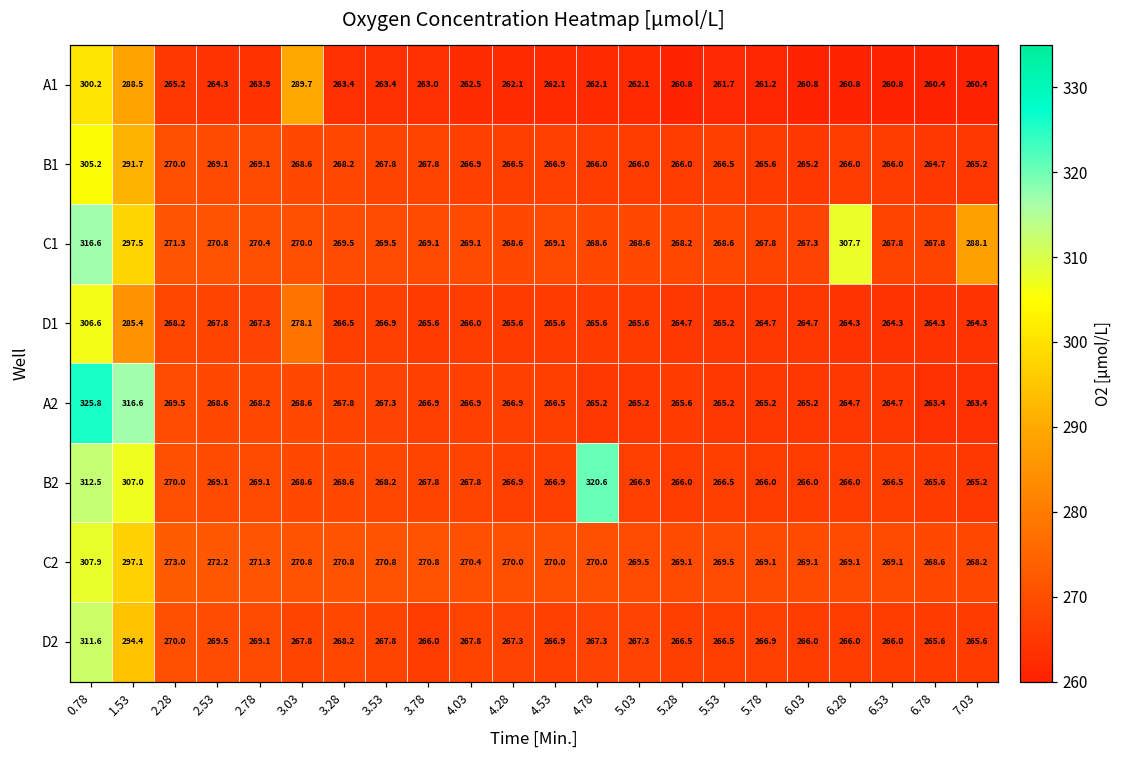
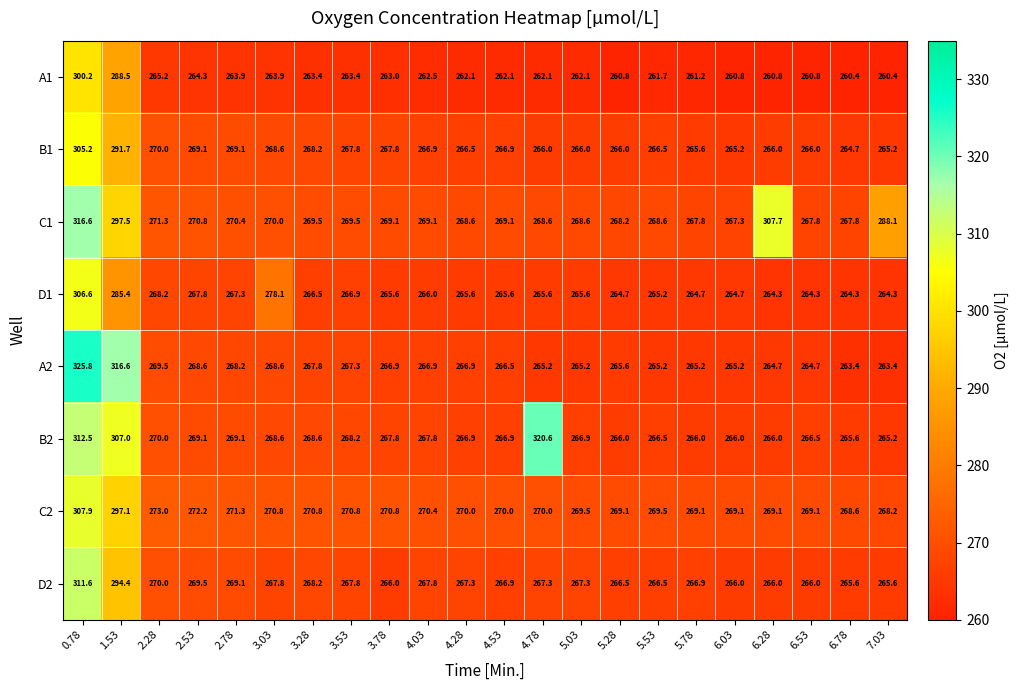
  {
    "A1": {
      "0.78": 300.2,
      "1.53": 288.5,
      "2.28": 265.2,
      "2.53": 264.3,
      "2.78": 263.9,
-     "3.03": 289.7,
+     "3.03": 263.9,
      "3.28": 263.4,
      "3.53": 263.4,
      "3.78": 263.0,
      "4.03": 262.5,
      "4.28": 262.1,
      "4.53": 262.1,
      "4.78": 262.1,
      "5.03": 262.1,
      "5.28": 260.8,
      "5.53": 261.7,
      "5.78": 261.2,
      "6.03": 260.8,
      "6.28": 260.8,
      "6.53": 260.8,
      "6.78": 260.4,
      "7.03": 260.4
    },
    "B1": {
      "0.78": 305.2,
      "1.53": 291.7,
      "2.28": 270.0,
      "2.53": 269.1,
      "2.78": 269.1,
      "3.03": 268.6,
      "3.28": 268.2,
      "3.53": 267.8,
      "3.78": 267.8,
      "4.03": 266.9,
      "4.28": 266.5,
      "4.53": 266.9,
      "4.78": 266.0,
      "5.03": 266.0,
      "5.28": 266.0,
      "5.53": 266.5,
      "5.78": 265.6,
      "6.03": 265.2,
      "6.28": 266.0,
      "6.53": 266.0,
      "6.78": 264.7,
      "7.03": 265.2
    },
    "C1": {
      "0.78": 316.6,
      "1.53": 297.5,
      "2.28": 271.3,
      "2.53": 270.8,
      "2.78": 270.4,
      "3.03": 270.0,
      "3.28": 269.5,
      "3.53": 269.5,
      "3.78": 269.1,
      "4.03": 269.1,
      "4.28": 268.6,
      "4.53": 269.1,
      "4.78": 268.6,
      "5.03": 268.6,
      "5.28": 268.2,
      "5.53": 268.6,
      "5.78": 267.8,
      "6.03": 267.3,
      "6.28": 307.7,
      "6.53": 267.8,
      "6.78": 267.8,
      "7.03": 288.1
    },
    "D1": {
      "0.78": 306.6,
      "1.53": 285.4,
      "2.28": 268.2,
      "2.53": 267.8,
      "2.78": 267.3,
      "3.03": 278.1,
      "3.28": 266.5,
      "3.53": 266.9,
      "3.78": 265.6,
      "4.03": 266.0,
      "4.28": 265.6,
      "4.53": 265.6,
      "4.78": 265.6,
      "5.03": 265.6,
      "5.28": 264.7,
      "5.53": 265.2,
      "5.78": 264.7,
      "6.03": 264.7,
      "6.28": 264.3,
      "6.53": 264.3,
      "6.78": 264.3,
      "7.03": 264.3
    },
    "A2": {
      "0.78": 325.8,
      "1.53": 316.6,
      "2.28": 269.5,
      "2.53": 268.6,
      "2.78": 268.2,
      "3.03": 268.6,
      "3.28": 267.8,
      "3.53": 267.3,
      "3.78": 266.9,
      "4.03": 266.9,
      "4.28": 266.9,
      "4.53": 266.5,
      "4.78": 265.2,
      "5.03": 265.2,
      "5.28": 265.6,
      "5.53": 265.2,
      "5.78": 265.2,
      "6.03": 265.2,
      "6.28": 264.7,
      "6.53": 264.7,
      "6.78": 263.4,
      "7.03": 263.4
    },
    "B2": {
      "0.78": 312.5,
      "1.53": 307.0,
      "2.28": 270.0,
      "2.53": 269.1,
      "2.78": 269.1,
      "3.03": 268.6,
      "3.28": 268.6,
      "3.53": 268.2,
      "3.78": 267.8,
      "4.03": 267.8,
      "4.28": 266.9,
      "4.53": 266.9,
      "4.78": 320.6,
      "5.03": 266.9,
      "5.28": 266.0,
      "5.53": 266.5,
      "5.78": 266.0,
      "6.03": 266.0,
      "6.28": 266.0,
      "6.53": 266.5,
      "6.78": 265.6,
      "7.03": 265.2
    },
    "C2": {
      "0.78": 307.9,
      "1.53": 297.1,
      "2.28": 273.0,
      "2.53": 272.2,
      "2.78": 271.3,
      "3.03": 270.8,
      "3.28": 270.8,
      "3.53": 270.8,
      "3.78": 270.8,
      "4.03": 270.4,
      "4.28": 270.0,
      "4.53": 270.0,
      "4.78": 270.0,
      "5.03": 269.5,
      "5.28": 269.1,
      "5.53": 269.5,
      "5.78": 269.1,
      "6.03": 269.1,
      "6.28": 269.1,
      "6.53": 269.1,
      "6.78": 268.6,
      "7.03": 268.2
    },
    "D2": {
      "0.78": 311.6,
      "1.53": 294.4,
      "2.28": 270.0,
      "2.53": 269.5,
      "2.78": 269.1,
      "3.03": 267.8,
      "3.28": 268.2,
      "3.53": 267.8,
      "3.78": 266.0,
      "4.03": 267.8,
      "4.28": 267.3,
      "4.53": 266.9,
      "4.78": 267.3,
      "5.03": 267.3,
      "5.28": 266.5,
      "5.53": 266.5,
      "5.78": 266.9,
      "6.03": 266.0,
      "6.28": 266.0,
      "6.53": 266.0,
      "6.78": 265.6,
      "7.03": 265.6
    }
  }
